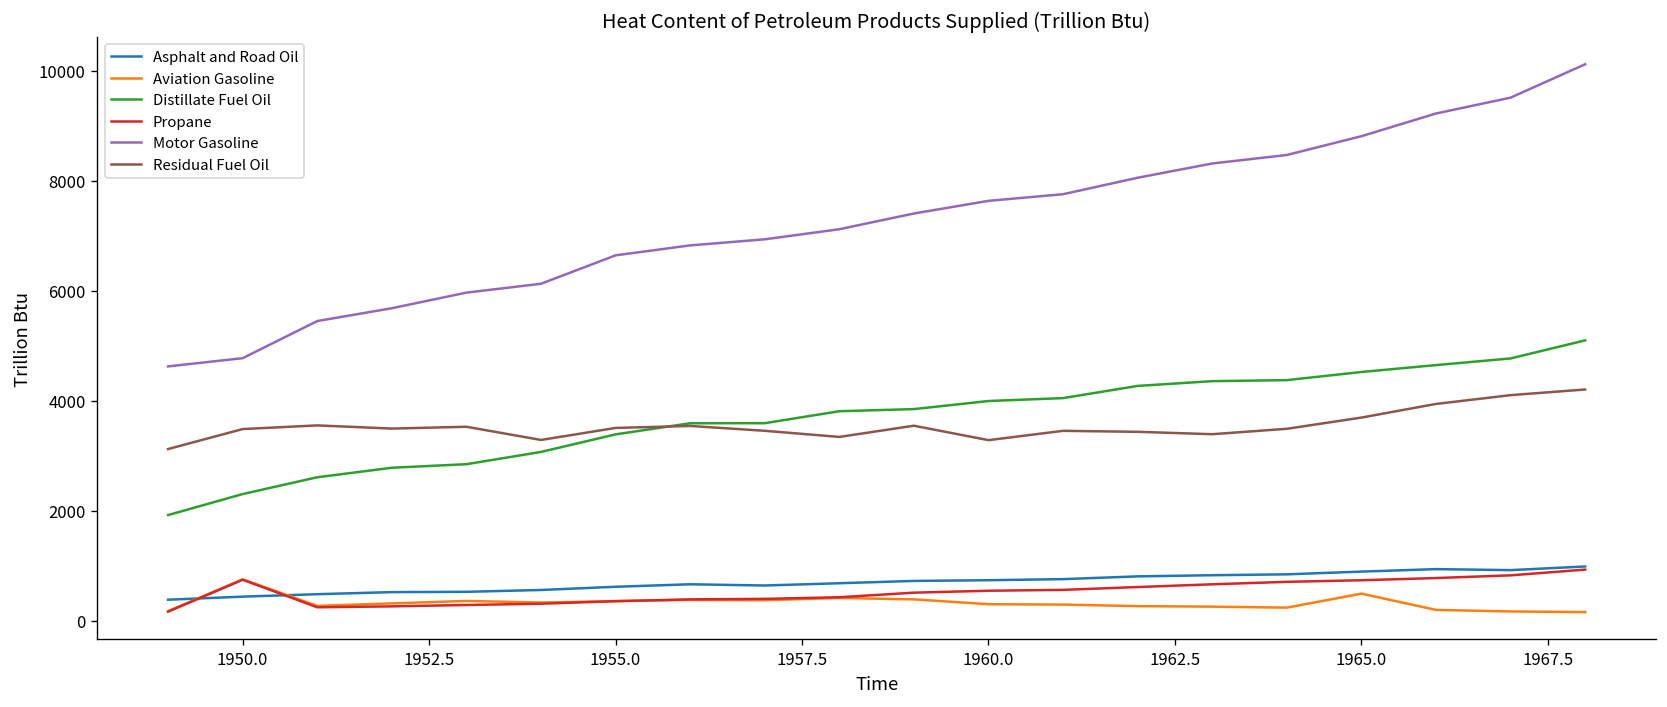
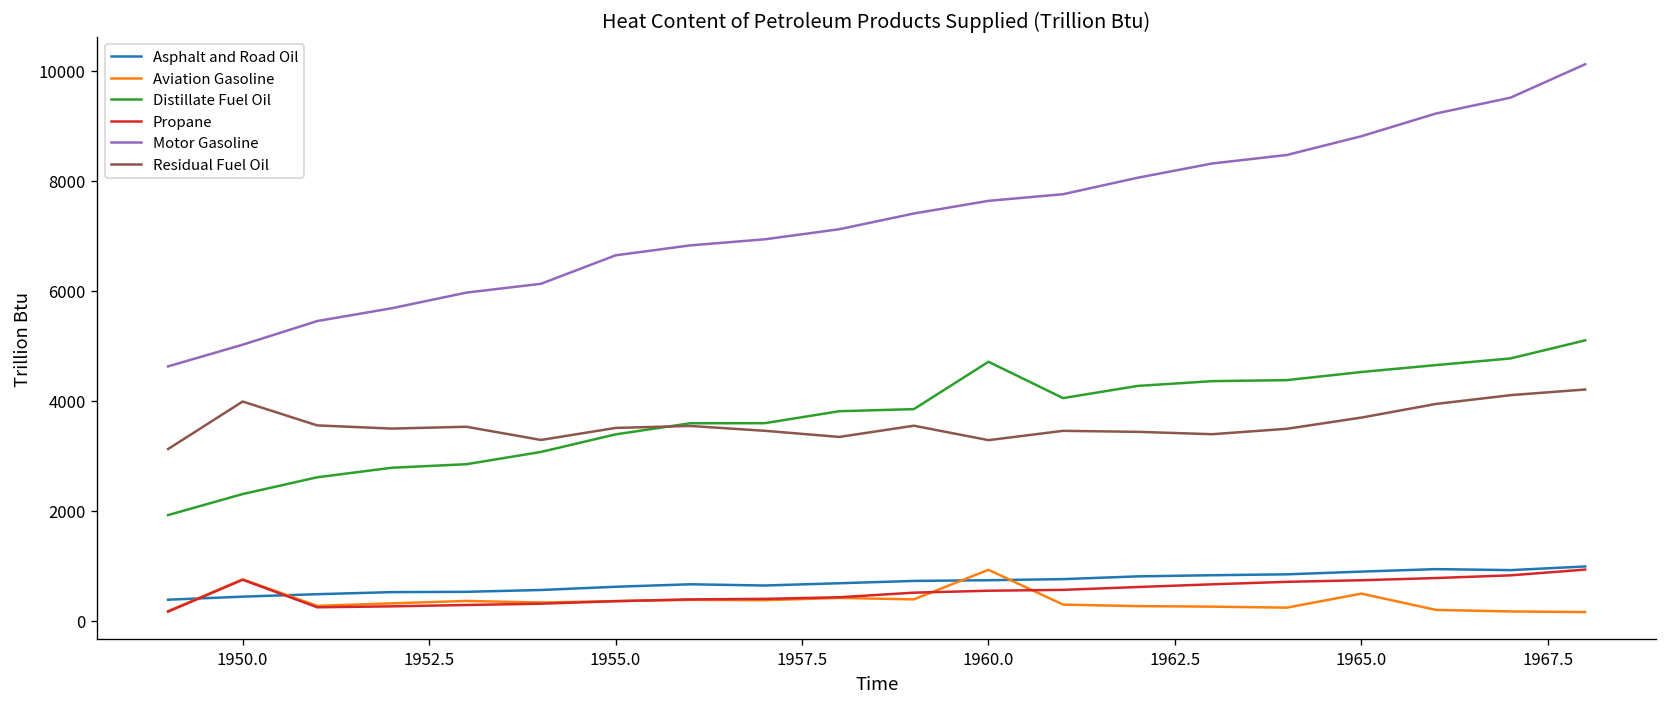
  {
    "Asphalt and Road Oil": {
      "1950.0": 400,
      "1955.0": 600,
      "1960.0": 700,
      "1965.0": 900
    },
    "Aviation Gasoline": {
-     "1960.0": 300,
+     "1960.0": 900,
      "1965.0": 500
    },
    "Distillate Fuel Oil": {
      "1950.0": 2300,
      "1955.0": 3400,
-     "1960.0": 4000,
+     "1960.0": 4700,
      "1965.0": 4500
    },
    "Propane": {
      "1960.0": 500,
      "1965.0": 700
    },
    "Motor Gasoline": {
-     "1950.0": 4800,
+     "1950.0": 5000,
      "1955.0": 6600,
      "1960.0": 7600,
      "1965.0": 8800
    },
    "Residual Fuel Oil": {
-     "1950.0": 3500,
+     "1950.0": 4000,
      "1955.0": 3500,
      "1960.0": 3300,
      "1965.0": 3700
    }
  }
